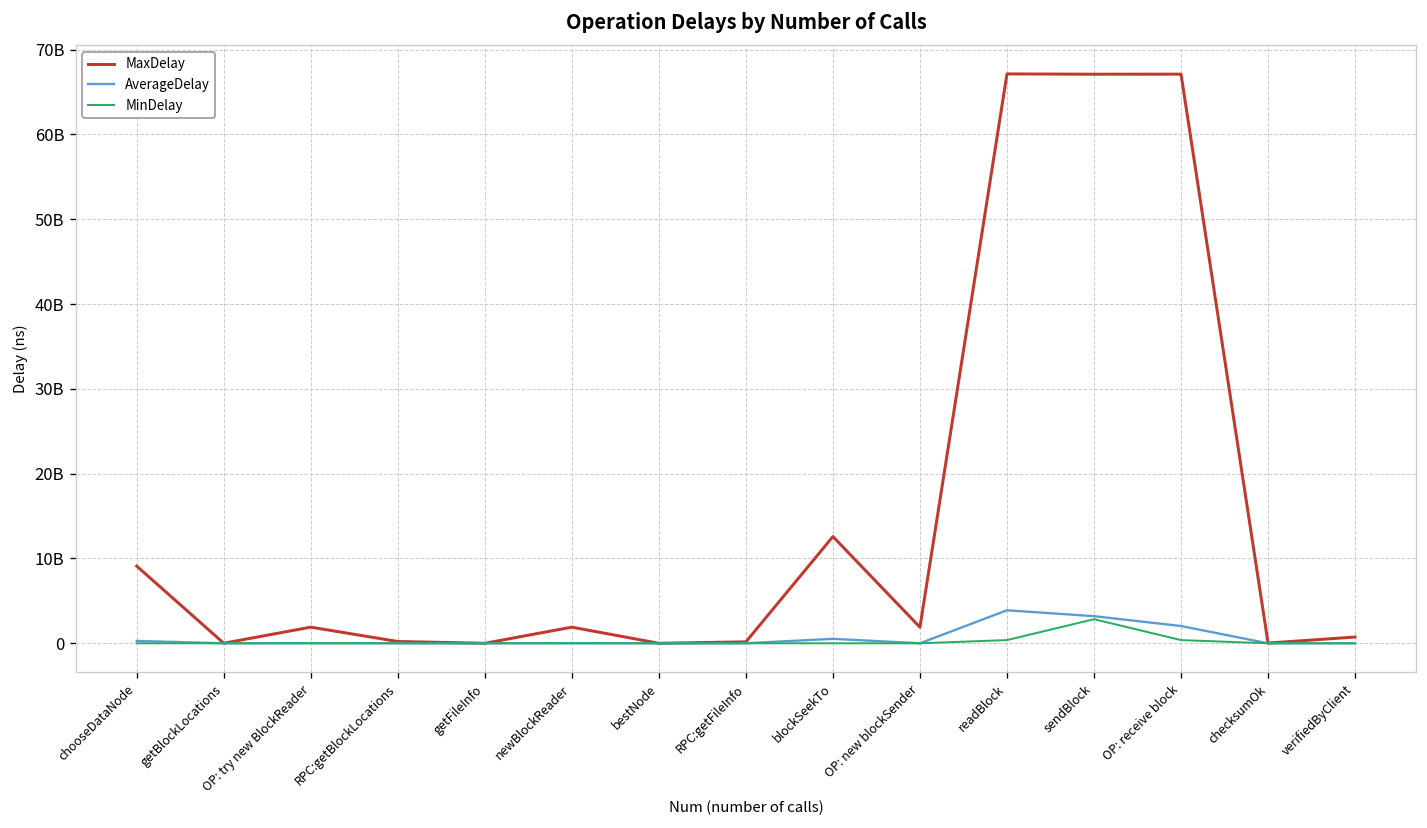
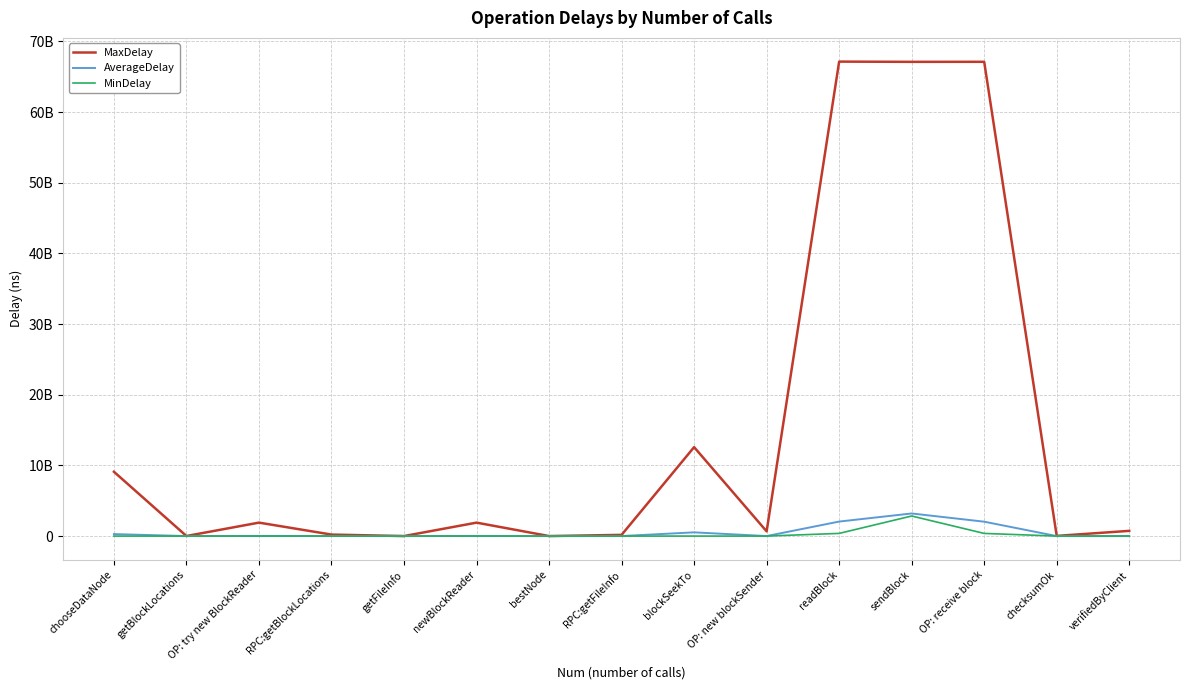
  {
    "MaxDelay": {
      "chooseDataNode": 9000000000,
      "OP: try new BlockReader": 2000000000,
      "newBlockReader": 2000000000,
      "blockSeekTo": 13000000000,
-     "OP: new blockSender": 2000000000,
+     "OP: new blockSender": 1000000000,
      "readBlock": 67000000000,
      "sendBlock": 67000000000,
      "OP: receive block": 67000000000,
      "verifiedByClient": 1000000000
    },
    "AverageDelay": {
      "blockSeekTo": 1000000000,
-     "readBlock": 4000000000,
+     "readBlock": 2000000000,
      "OP: receive block": 2000000000
    },
    "MinDelay": {
      "blockSeekTo": 0,
      "readBlock": 0,
      "OP: receive block": 0
    }
  }
